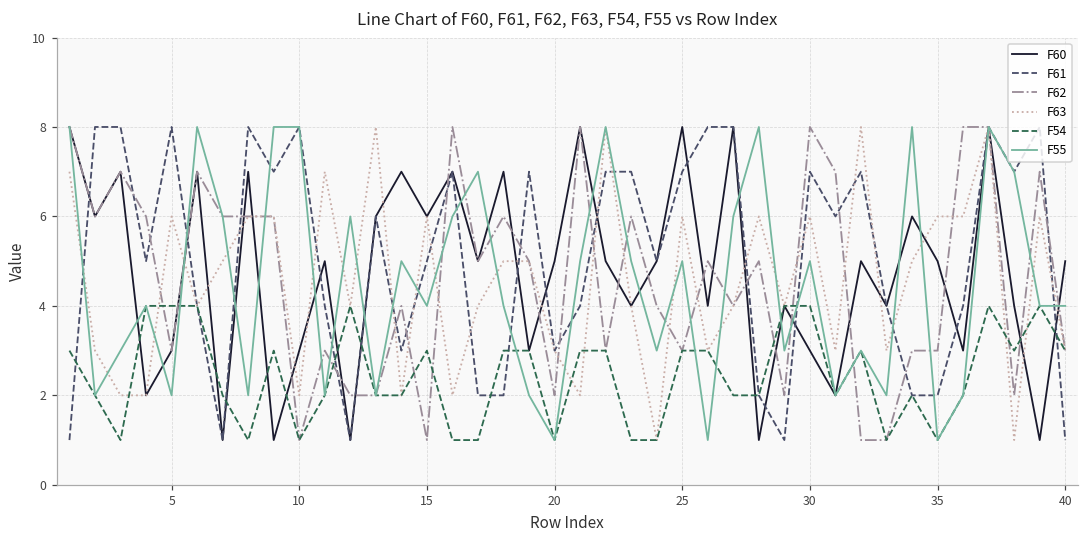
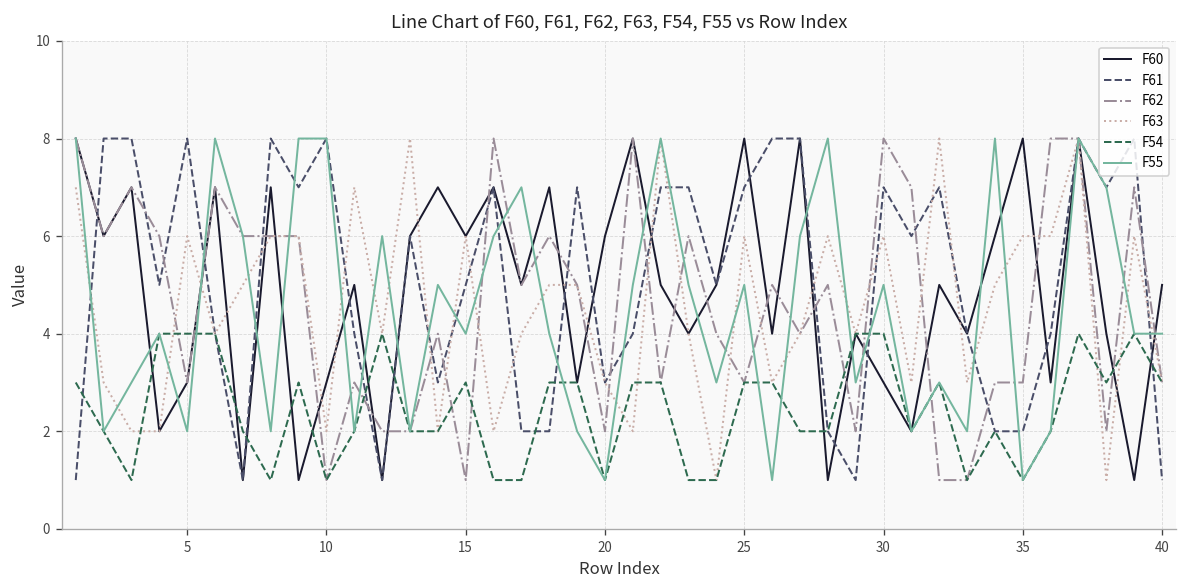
  {
    "F60": {
      "10": 3,
-     "20": 5,
+     "20": 6,
      "25": 8,
      "30": 3,
-     "35": 5,
+     "35": 8,
      "40": 5
    }
  }
